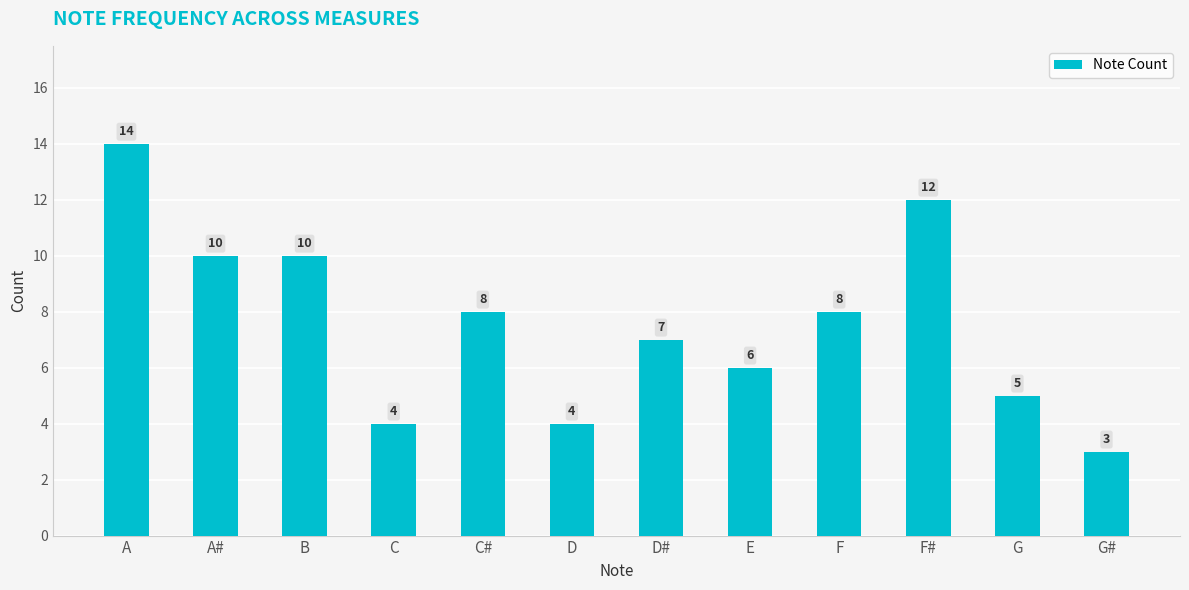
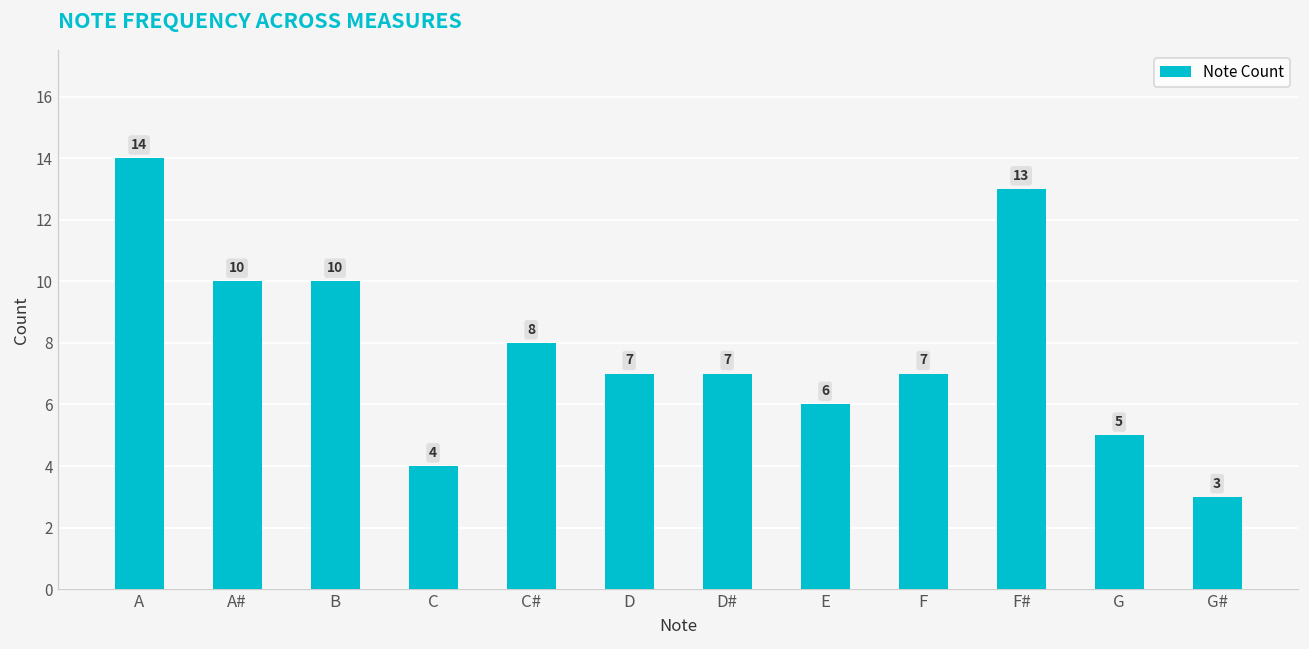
  {
-   "D": 4,
-   "F": 8,
-   "F#": 12
+   "D": 7,
+   "F": 7,
+   "F#": 13
  }
